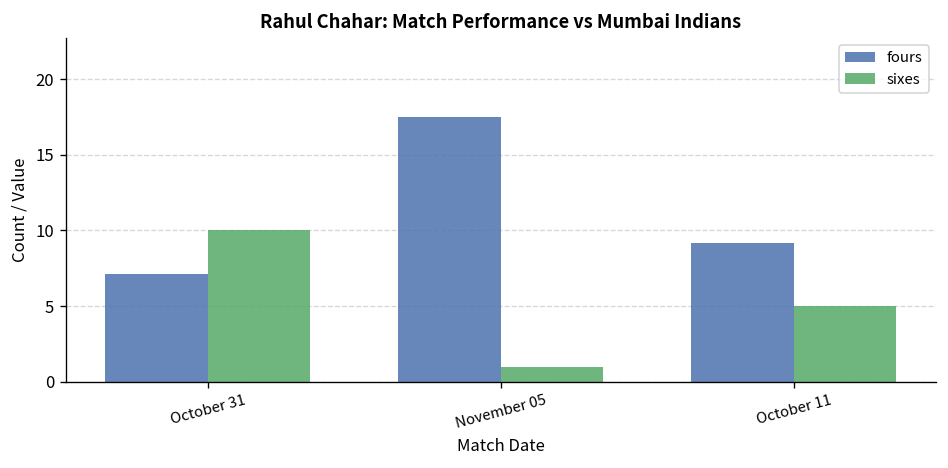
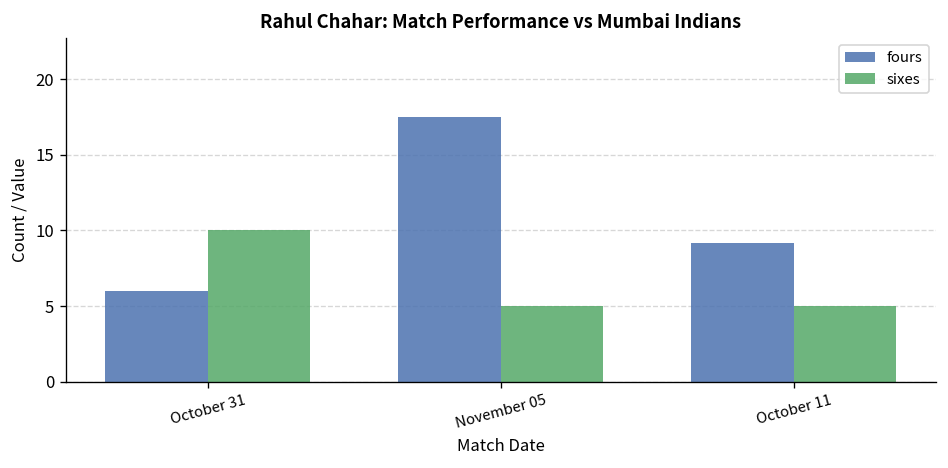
  {
    "fours": {
-     "October 31": 7.1,
+     "October 31": 6.0,
      "November 05": 17.5,
      "October 11": 9.2
    },
    "sixes": {
      "October 31": 10,
-     "November 05": 1,
+     "November 05": 5,
      "October 11": 5
    }
  }
